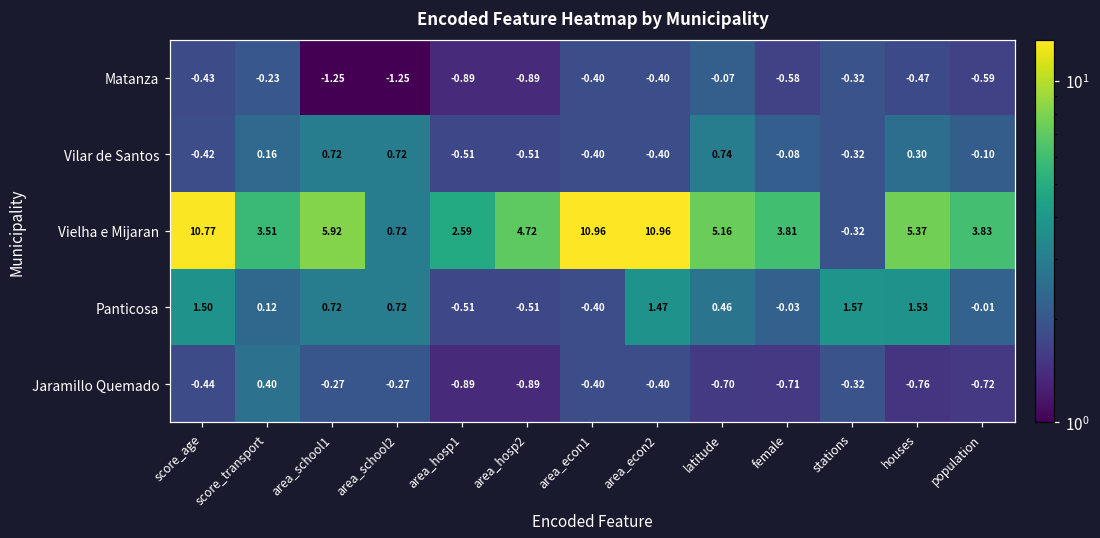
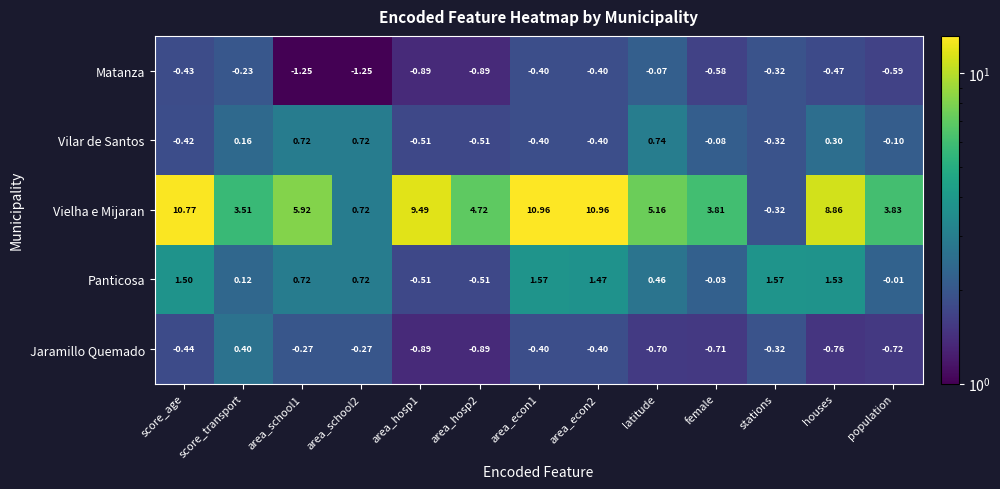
  {
    "Matanza": {
      "score_age": -0.43,
      "score_transport": -0.23,
      "area_school1": -1.25,
      "area_school2": -1.25,
      "area_hosp1": -0.89,
      "area_hosp2": -0.89,
      "area_econ1": -0.40,
      "area_econ2": -0.40,
      "latitude": -0.07,
      "female": -0.58,
      "stations": -0.32,
      "houses": -0.47,
      "population": -0.59
    },
    "Vilar de Santos": {
      "score_age": -0.42,
      "score_transport": 0.16,
      "area_school1": 0.72,
      "area_school2": 0.72,
      "area_hosp1": -0.51,
      "area_hosp2": -0.51,
      "area_econ1": -0.40,
      "area_econ2": -0.40,
      "latitude": 0.74,
      "female": -0.08,
      "stations": -0.32,
      "houses": 0.30,
      "population": -0.10
    },
    "Vielha e Mijaran": {
      "score_age": 10.77,
      "score_transport": 3.51,
      "area_school1": 5.92,
      "area_school2": 0.72,
-     "area_hosp1": 2.59,
+     "area_hosp1": 9.49,
      "area_hosp2": 4.72,
      "area_econ1": 10.96,
      "area_econ2": 10.96,
      "latitude": 5.16,
      "female": 3.81,
      "stations": -0.32,
-     "houses": 5.37,
+     "houses": 8.86,
      "population": 3.83
    },
    "Panticosa": {
      "score_age": 1.50,
      "score_transport": 0.12,
      "area_school1": 0.72,
      "area_school2": 0.72,
      "area_hosp1": -0.51,
      "area_hosp2": -0.51,
-     "area_econ1": -0.40,
+     "area_econ1": 1.57,
      "area_econ2": 1.47,
      "latitude": 0.46,
      "female": -0.03,
      "stations": 1.57,
      "houses": 1.53,
      "population": -0.01
    },
    "Jaramillo Quemado": {
      "score_age": -0.44,
      "score_transport": 0.40,
      "area_school1": -0.27,
      "area_school2": -0.27,
      "area_hosp1": -0.89,
      "area_hosp2": -0.89,
      "area_econ1": -0.40,
      "area_econ2": -0.40,
      "latitude": -0.70,
      "female": -0.71,
      "stations": -0.32,
      "houses": -0.76,
      "population": -0.72
    }
  }
